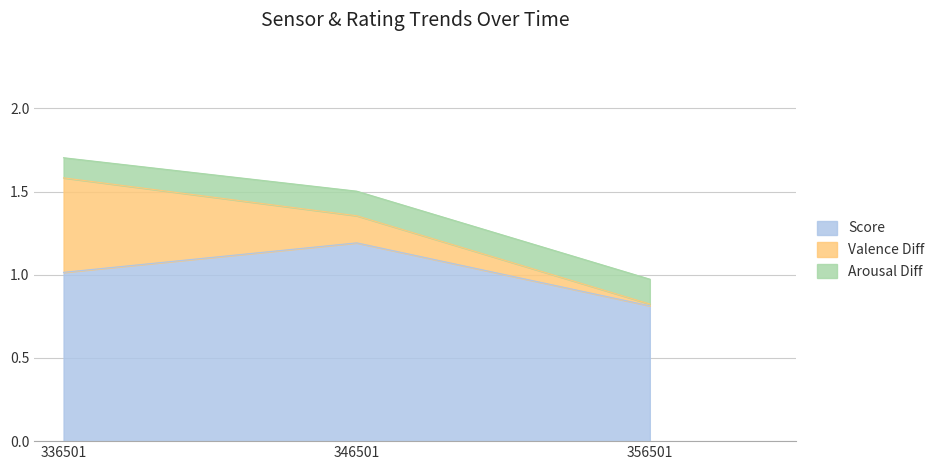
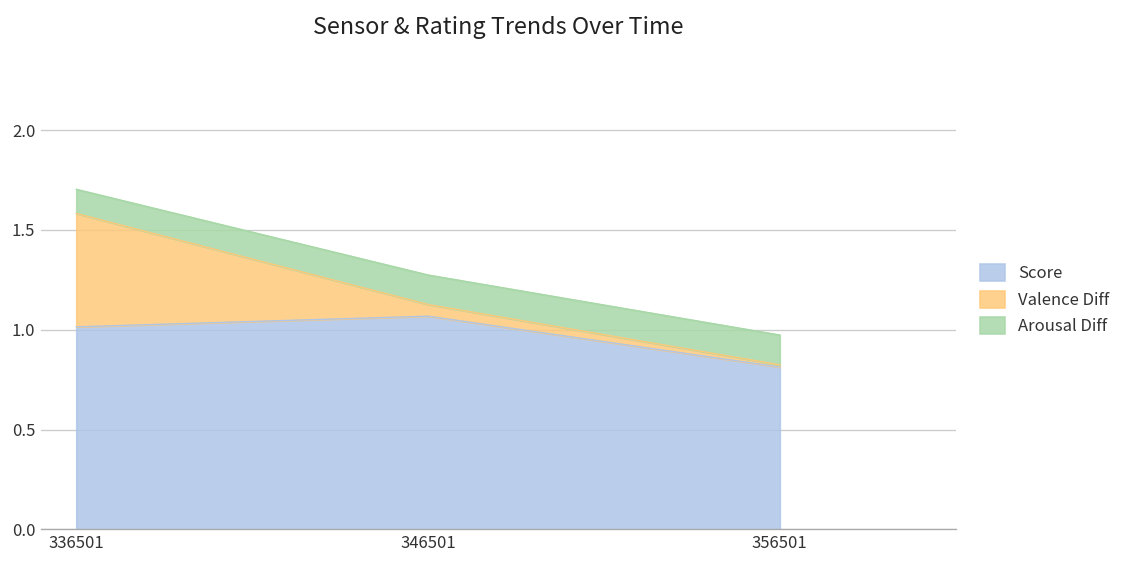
  {
    "Score": {
      "336501": 1.01,
-     "346501": 1.19
+     "346501": 1.07
    },
    "Valence Diff": {
      "336501": 0.57,
-     "346501": 0.16
+     "346501": 0.06
    },
    "Arousal Diff": {
      "336501": 0.12,
      "346501": 0.15,
      "356501": 0.15
    }
  }
